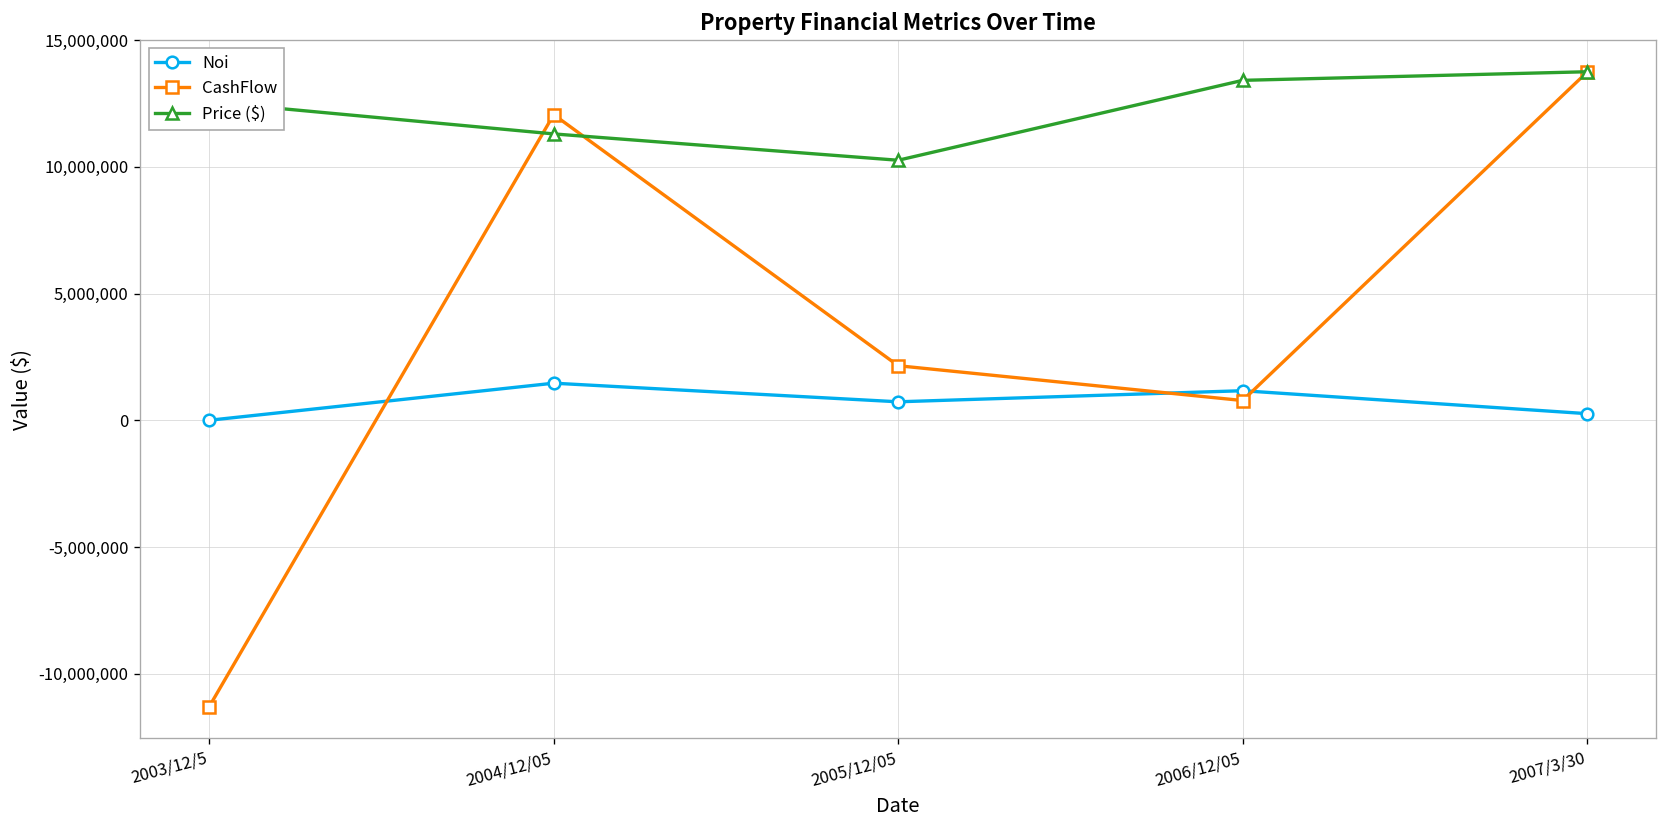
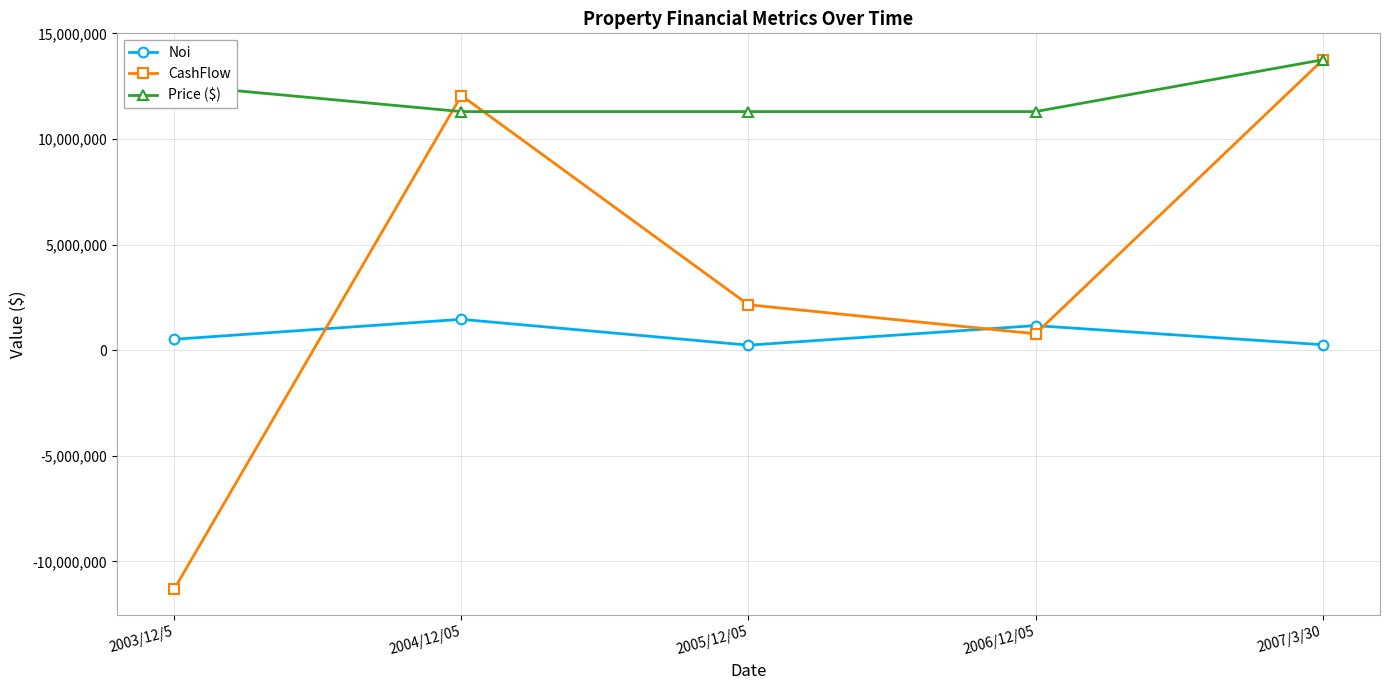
  {
    "Noi": {
-     "2003/12/5": "0",
+     "2003/12/5": "500,000",
      "2004/12/05": "1,500,000",
-     "2005/12/05": "700,000",
+     "2005/12/05": "200,000",
      "2006/12/05": "1,200,000",
      "2007/3/30": "300,000"
    },
    "CashFlow": {
      "2003/12/5": "-11,300,000",
      "2004/12/05": "12,100,000",
      "2005/12/05": "2,200,000",
      "2006/12/05": "800,000"
    },
    "Price ($)": {
      "2004/12/05": "11,300,000",
-     "2005/12/05": "10,300,000",
-     "2006/12/05": "13,400,000"
+     "2005/12/05": "11,300,000",
+     "2006/12/05": "11,300,000"
    }
  }
